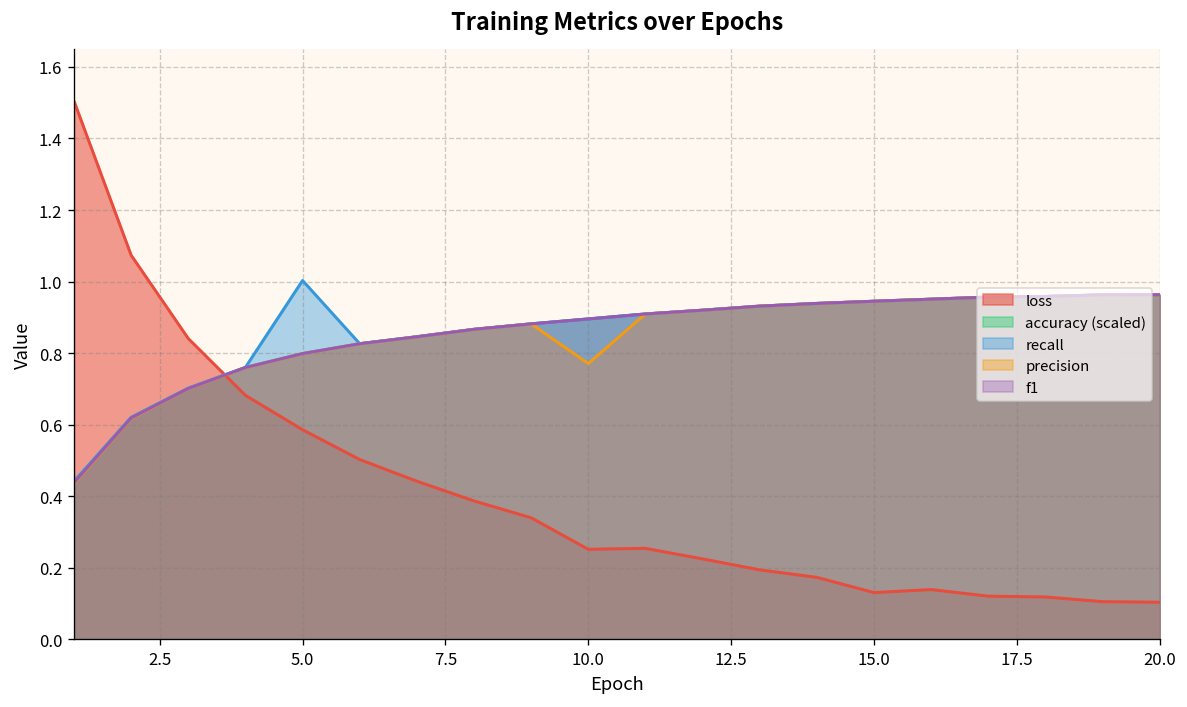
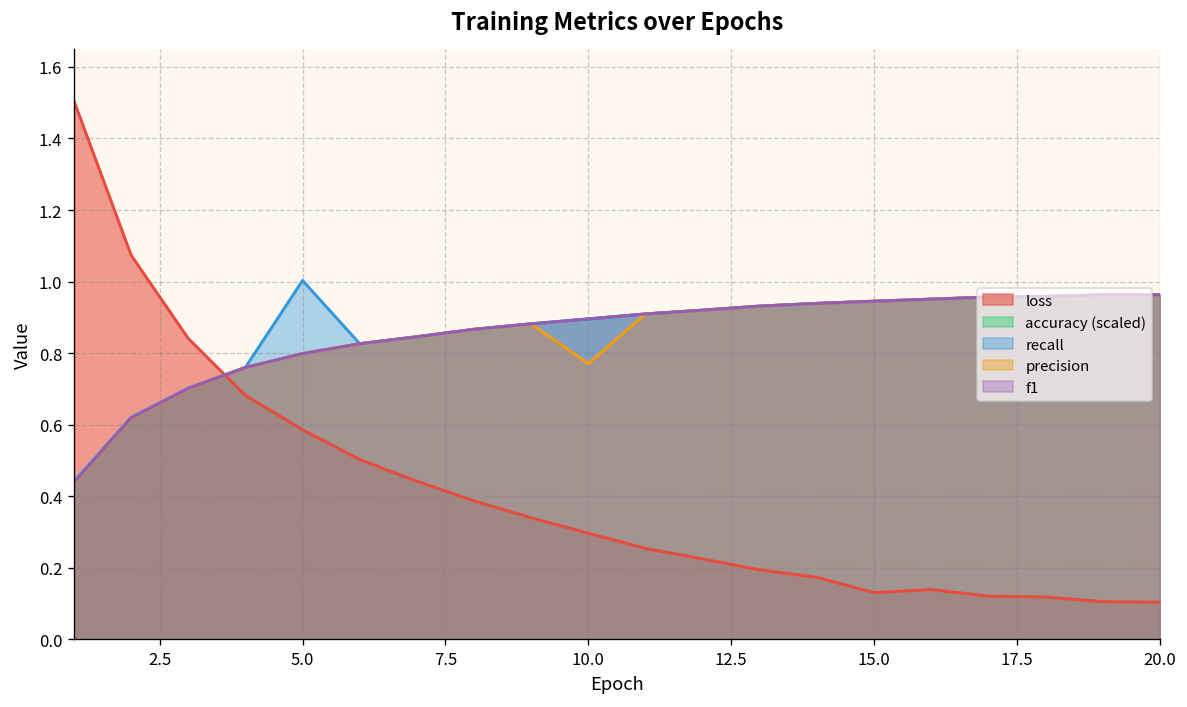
  {
    "loss": {
      "5.0": 0.59,
-     "10.0": 0.25,
+     "10.0": 0.30,
      "15.0": 0.13,
      "20.0": 0.10
    },
    "recall": {
      "5.0": 1.00
    },
    "precision": {
      "10.0": 0.77
    }
  }
